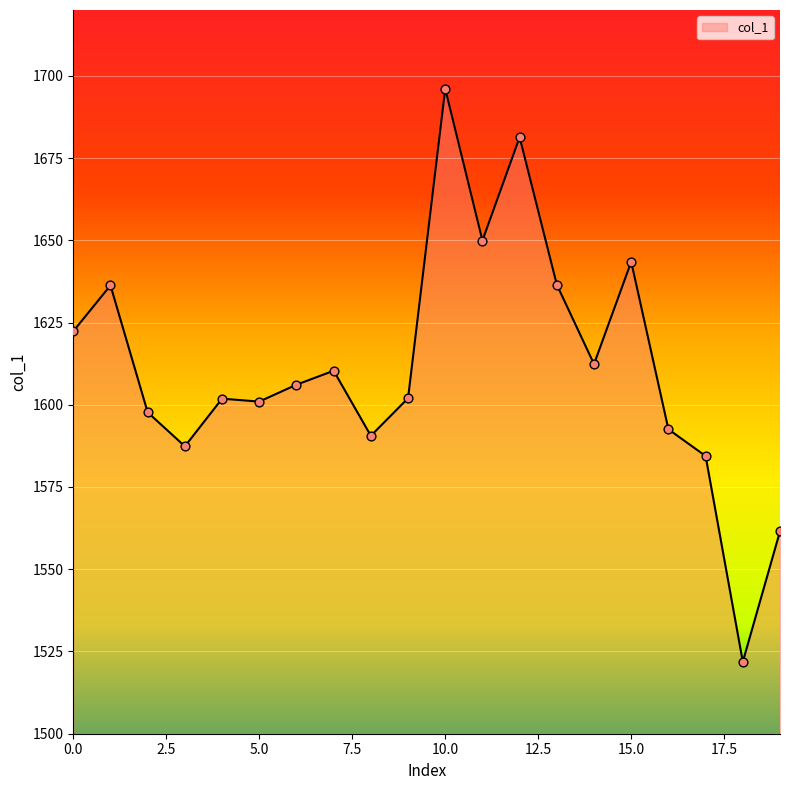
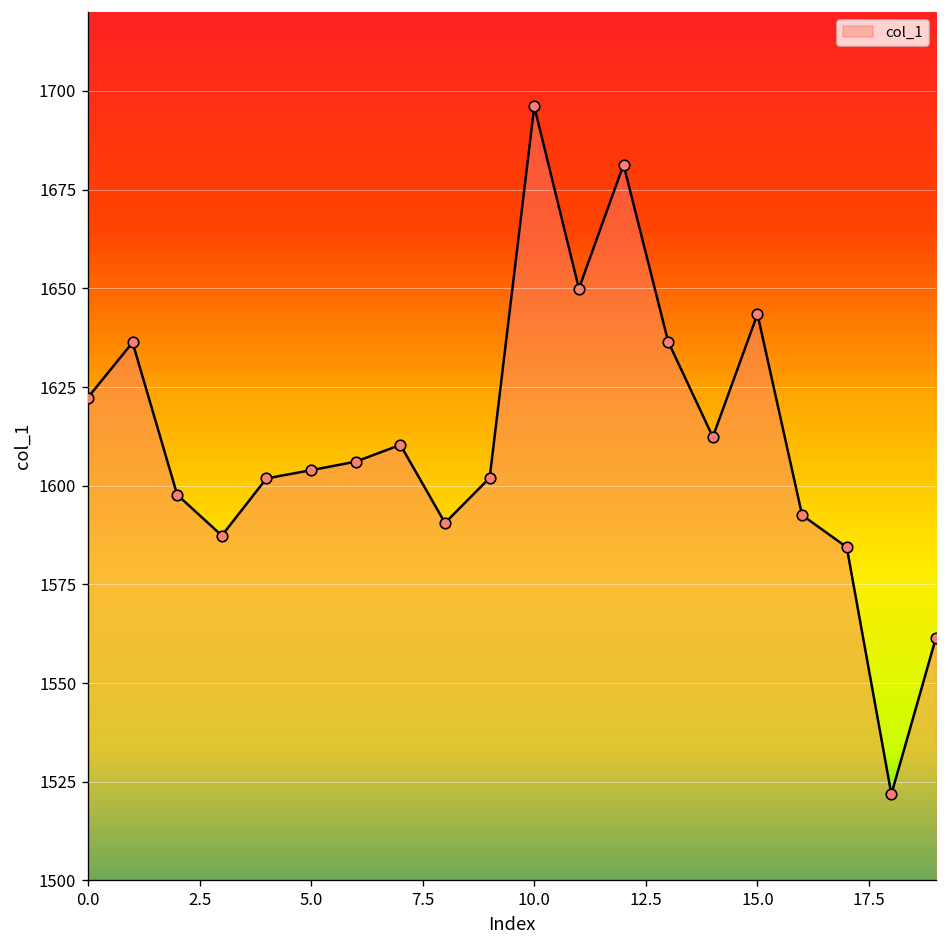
  {
    "0.0": 1622,
-   "5.0": 1601,
+   "5.0": 1604,
    "10.0": 1696,
    "15.0": 1643
  }
